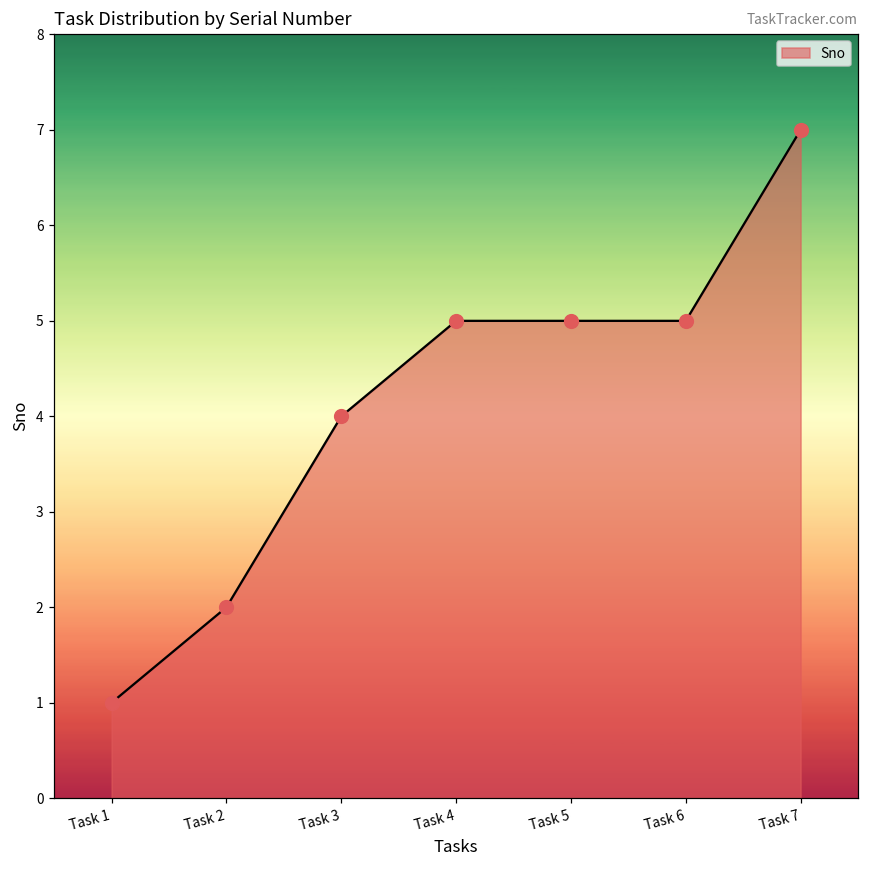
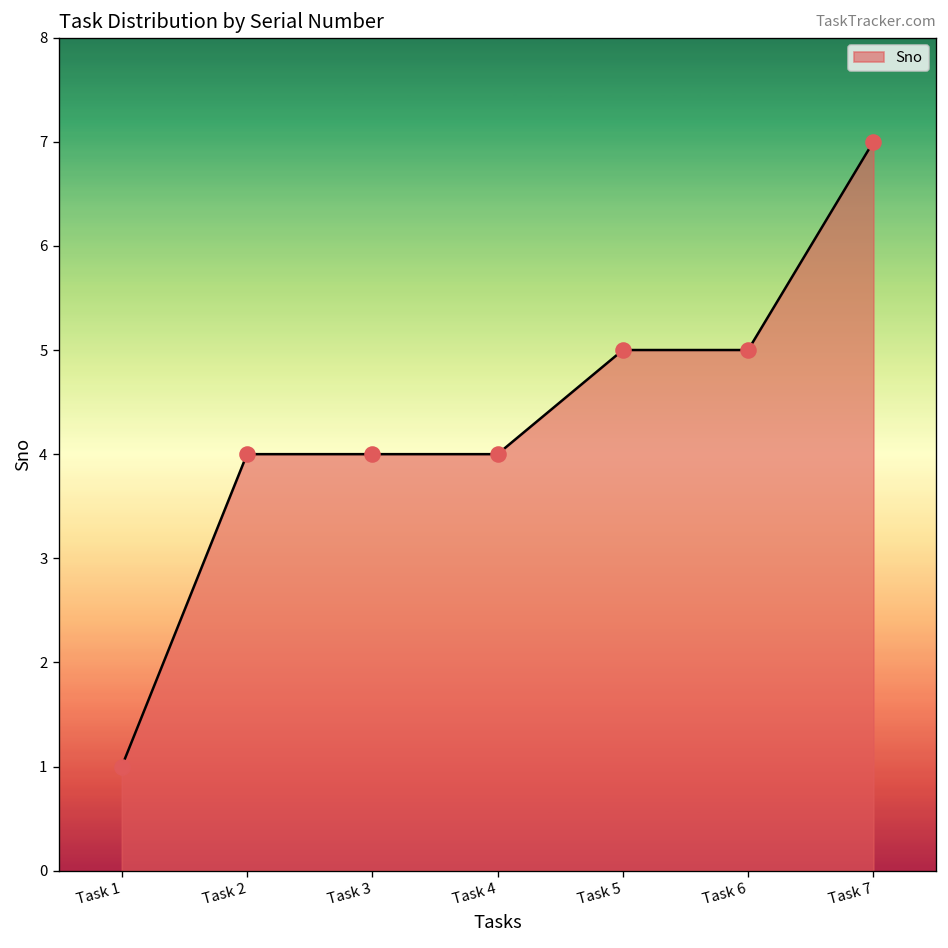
  {
    "Task 1": 1,
-   "Task 2": 2,
+   "Task 2": 4,
    "Task 3": 4,
-   "Task 4": 5,
+   "Task 4": 4,
    "Task 5": 5,
    "Task 6": 5,
    "Task 7": 7
  }
